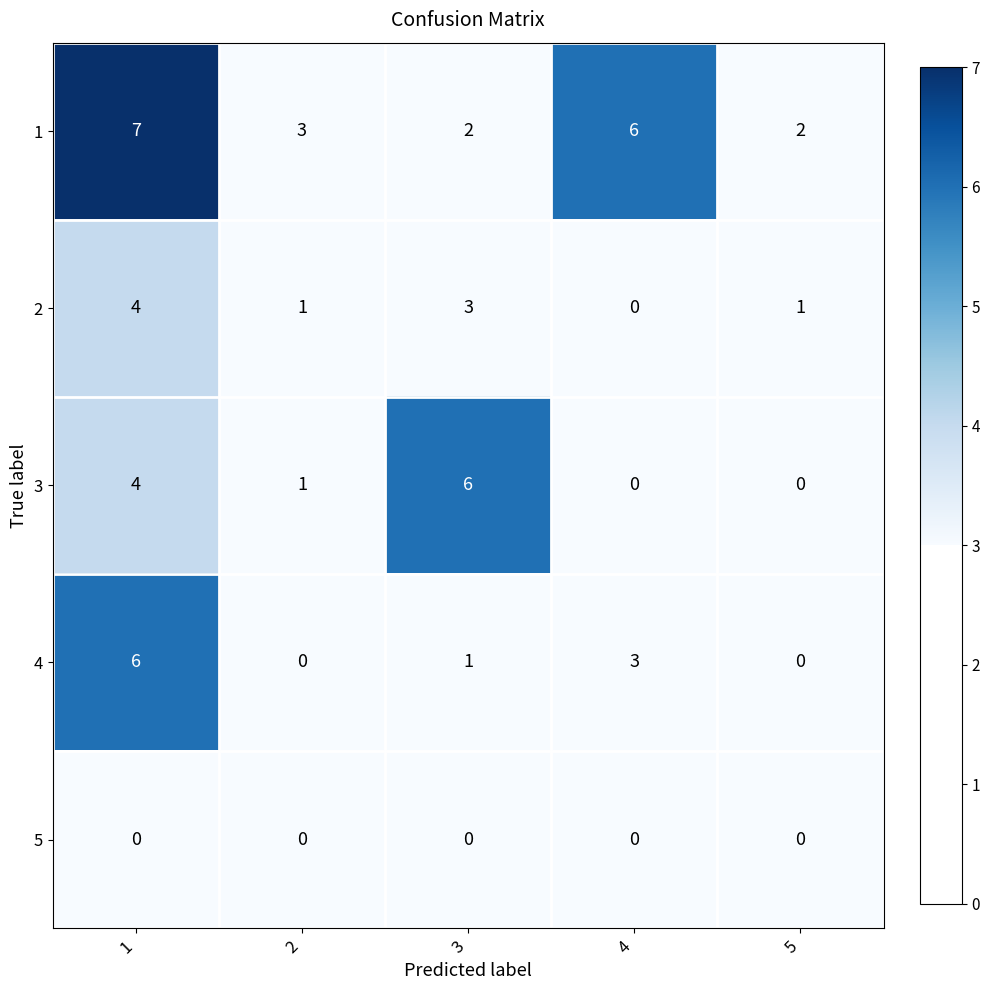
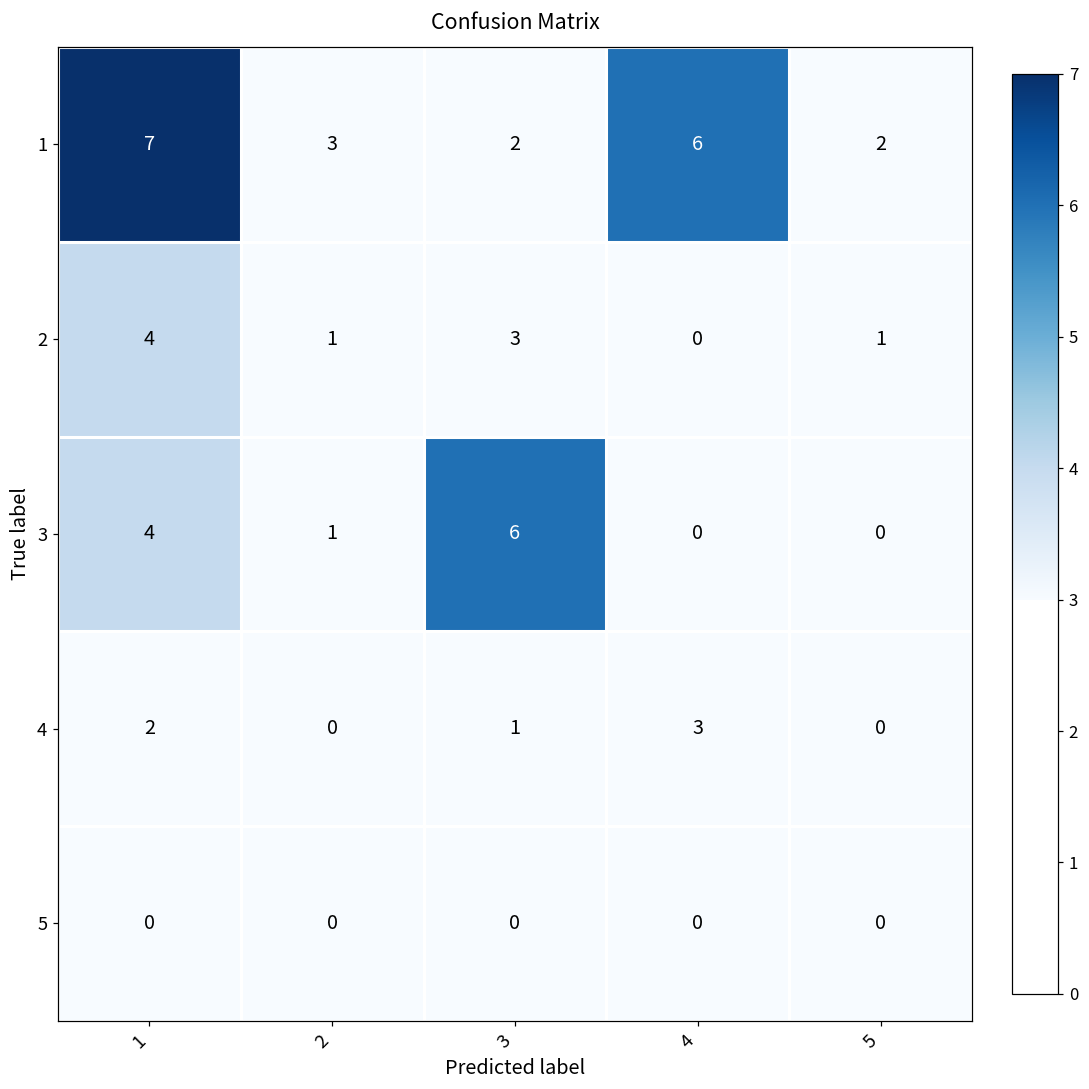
  {
    "1": {
      "1": 7,
      "2": 3,
      "3": 2,
      "4": 6,
      "5": 2
    },
    "2": {
      "1": 4,
      "2": 1,
      "3": 3,
      "4": 0,
      "5": 1
    },
    "3": {
      "1": 4,
      "2": 1,
      "3": 6,
      "4": 0,
      "5": 0
    },
    "4": {
-     "1": 6,
+     "1": 2,
      "2": 0,
      "3": 1,
      "4": 3,
      "5": 0
    },
    "5": {
      "1": 0,
      "2": 0,
      "3": 0,
      "4": 0,
      "5": 0
    }
  }
